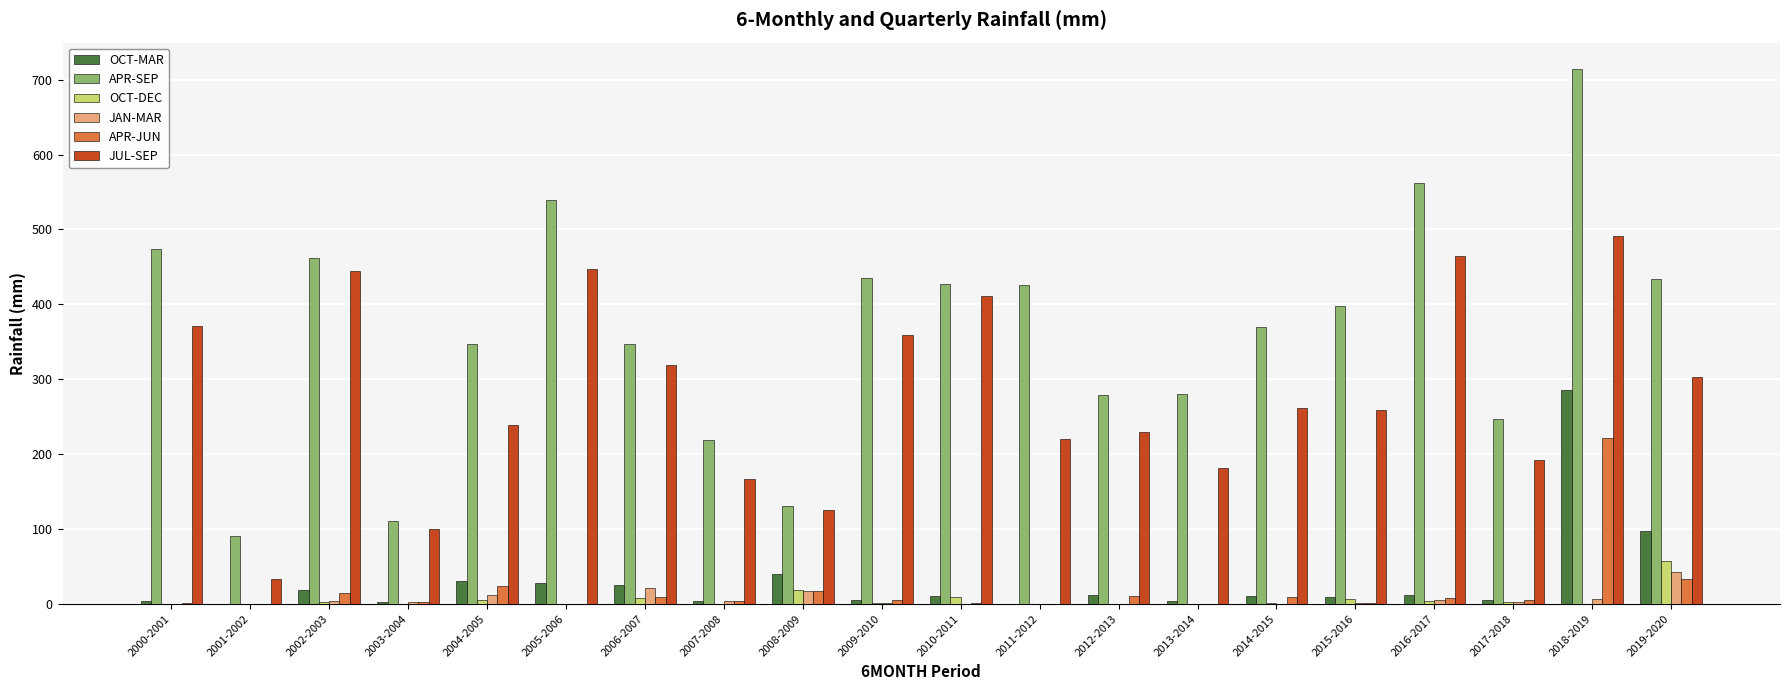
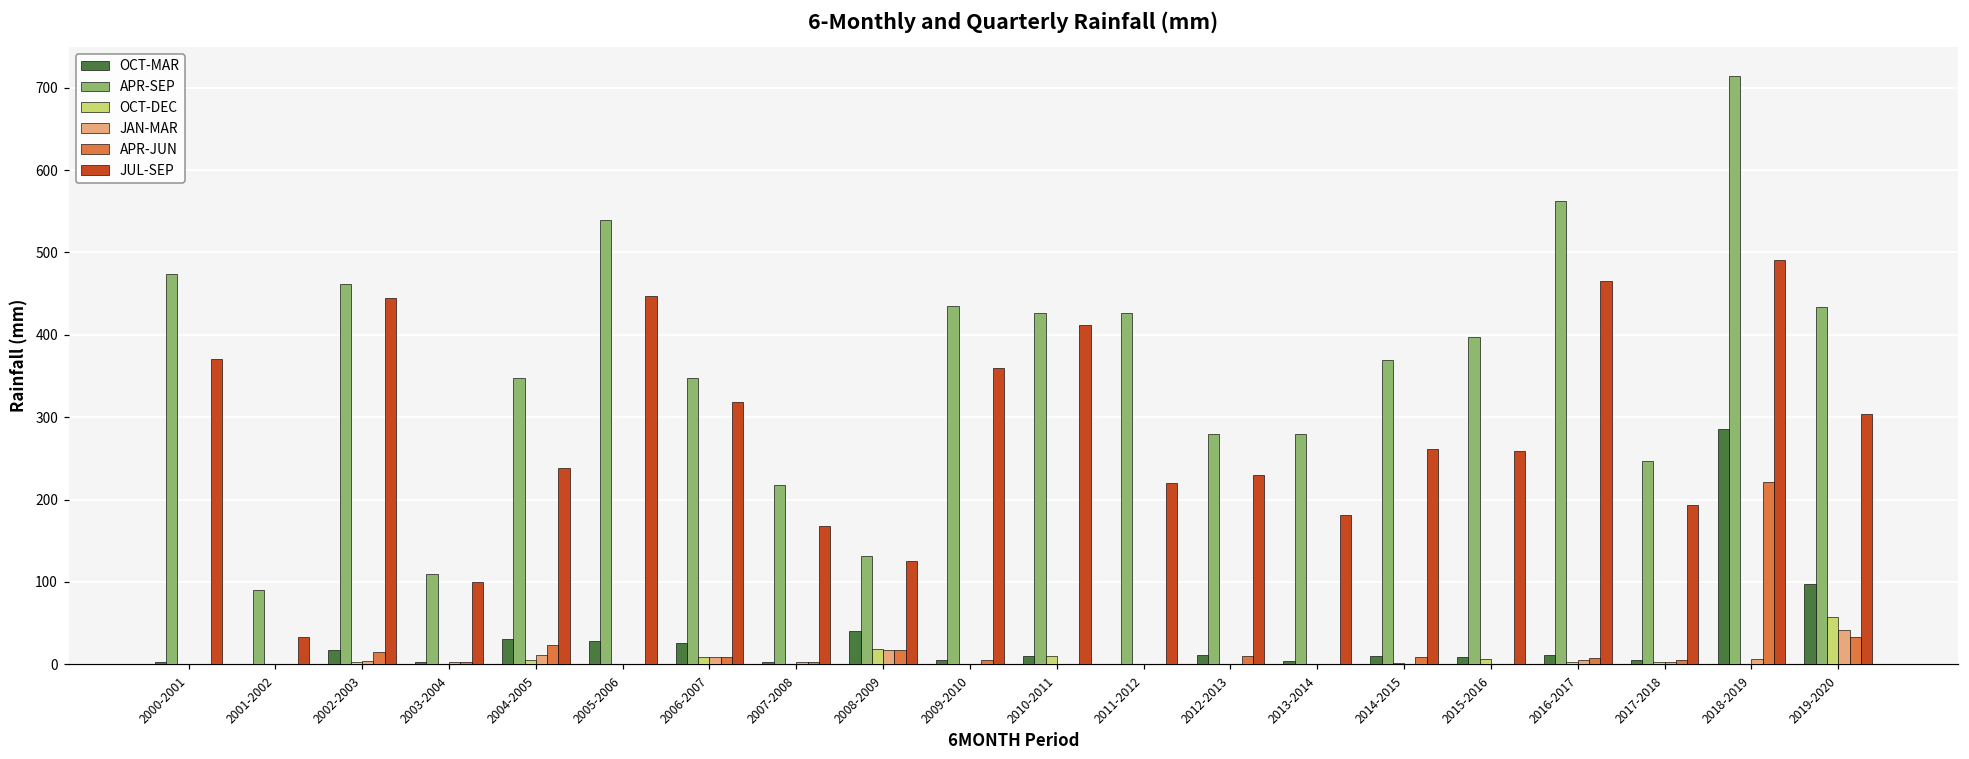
  {
    "OCT-MAR": {
      "2002-2003": 20,
      "2004-2005": 30,
      "2005-2006": 30,
      "2006-2007": 30,
      "2007-2008": 0,
      "2008-2009": 40,
      "2009-2010": 10,
      "2010-2011": 10,
      "2011-2012": 0,
      "2012-2013": 10,
      "2013-2014": 0,
      "2014-2015": 10,
      "2015-2016": 10,
      "2016-2017": 10,
      "2017-2018": 10,
      "2018-2019": 290,
      "2019-2020": 100
    },
    "APR-SEP": {
      "2000-2001": 470,
      "2001-2002": 90,
      "2002-2003": 460,
      "2003-2004": 110,
      "2004-2005": 350,
      "2005-2006": 540,
      "2006-2007": 350,
      "2007-2008": 220,
      "2008-2009": 130,
      "2009-2010": 440,
      "2010-2011": 430,
      "2011-2012": 430,
      "2012-2013": 280,
      "2013-2014": 280,
      "2014-2015": 370,
      "2015-2016": 400,
      "2016-2017": 560,
      "2017-2018": 250,
      "2018-2019": 710,
      "2019-2020": 430
    },
    "OCT-DEC": {
      "2000-2001": 0,
      "2003-2004": 0,
      "2004-2005": 10,
      "2005-2006": 0,
      "2006-2007": 10,
      "2007-2008": 0,
      "2008-2009": 20,
      "2010-2011": 10,
      "2011-2012": 0,
      "2012-2013": 0,
      "2013-2014": 0,
      "2015-2016": 10,
      "2016-2017": 0,
      "2019-2020": 60
    },
    "JAN-MAR": {
      "2000-2001": 0,
      "2002-2003": 0,
      "2004-2005": 10,
      "2005-2006": 0,
-     "2006-2007": 20,
+     "2006-2007": 10,
      "2007-2008": 0,
      "2008-2009": 20,
      "2010-2011": 0,
      "2011-2012": 0,
      "2012-2013": 0,
      "2013-2014": 0,
      "2014-2015": 0,
      "2016-2017": 0,
      "2018-2019": 10,
      "2019-2020": 40
    },
    "APR-JUN": {
      "2002-2003": 10,
      "2004-2005": 20,
      "2005-2006": 0,
      "2006-2007": 10,
      "2007-2008": 0,
      "2008-2009": 20,
      "2009-2010": 10,
      "2011-2012": 0,
      "2012-2013": 10,
      "2014-2015": 10,
      "2016-2017": 10,
      "2017-2018": 10,
      "2018-2019": 220,
      "2019-2020": 30
    },
    "JUL-SEP": {
      "2000-2001": 370,
      "2001-2002": 30,
      "2002-2003": 440,
      "2003-2004": 100,
      "2004-2005": 240,
      "2005-2006": 450,
      "2006-2007": 320,
      "2007-2008": 170,
      "2008-2009": 130,
      "2009-2010": 360,
      "2010-2011": 410,
      "2011-2012": 220,
      "2012-2013": 230,
      "2013-2014": 180,
      "2014-2015": 260,
      "2015-2016": 260,
      "2016-2017": 460,
      "2017-2018": 190,
      "2018-2019": 490,
      "2019-2020": 300
    }
  }
